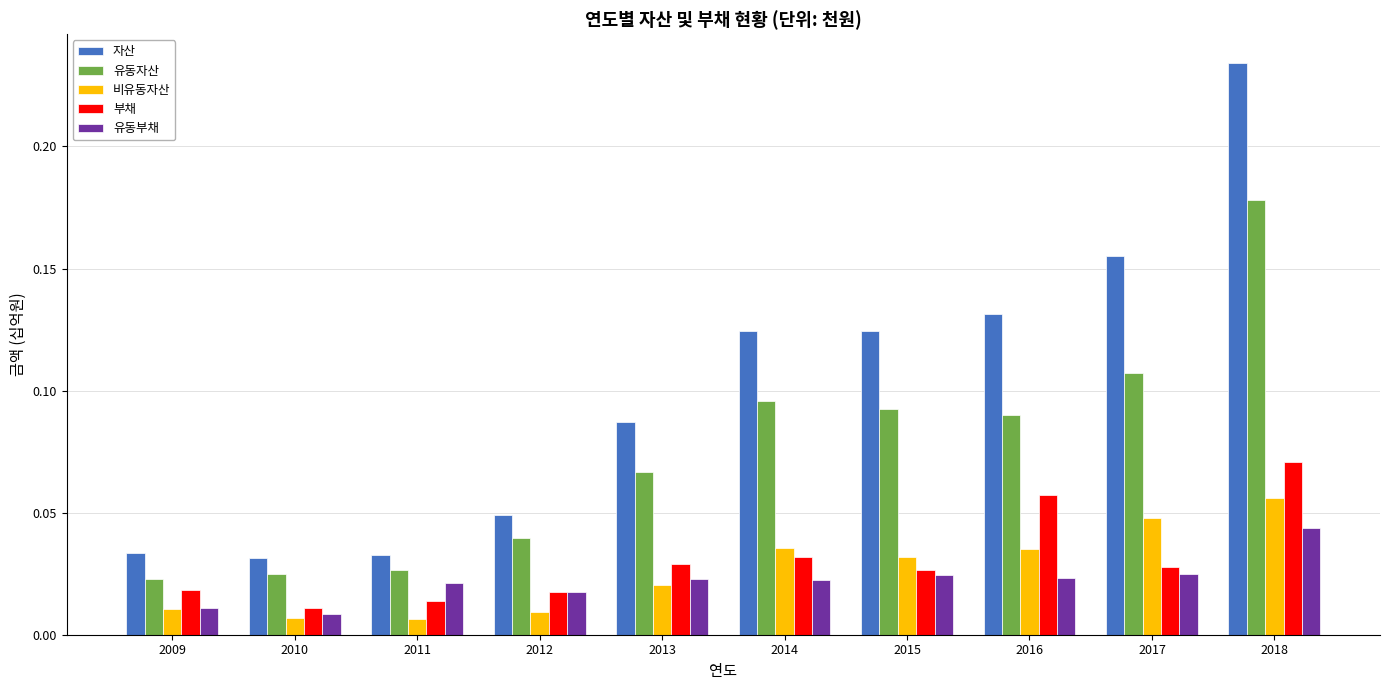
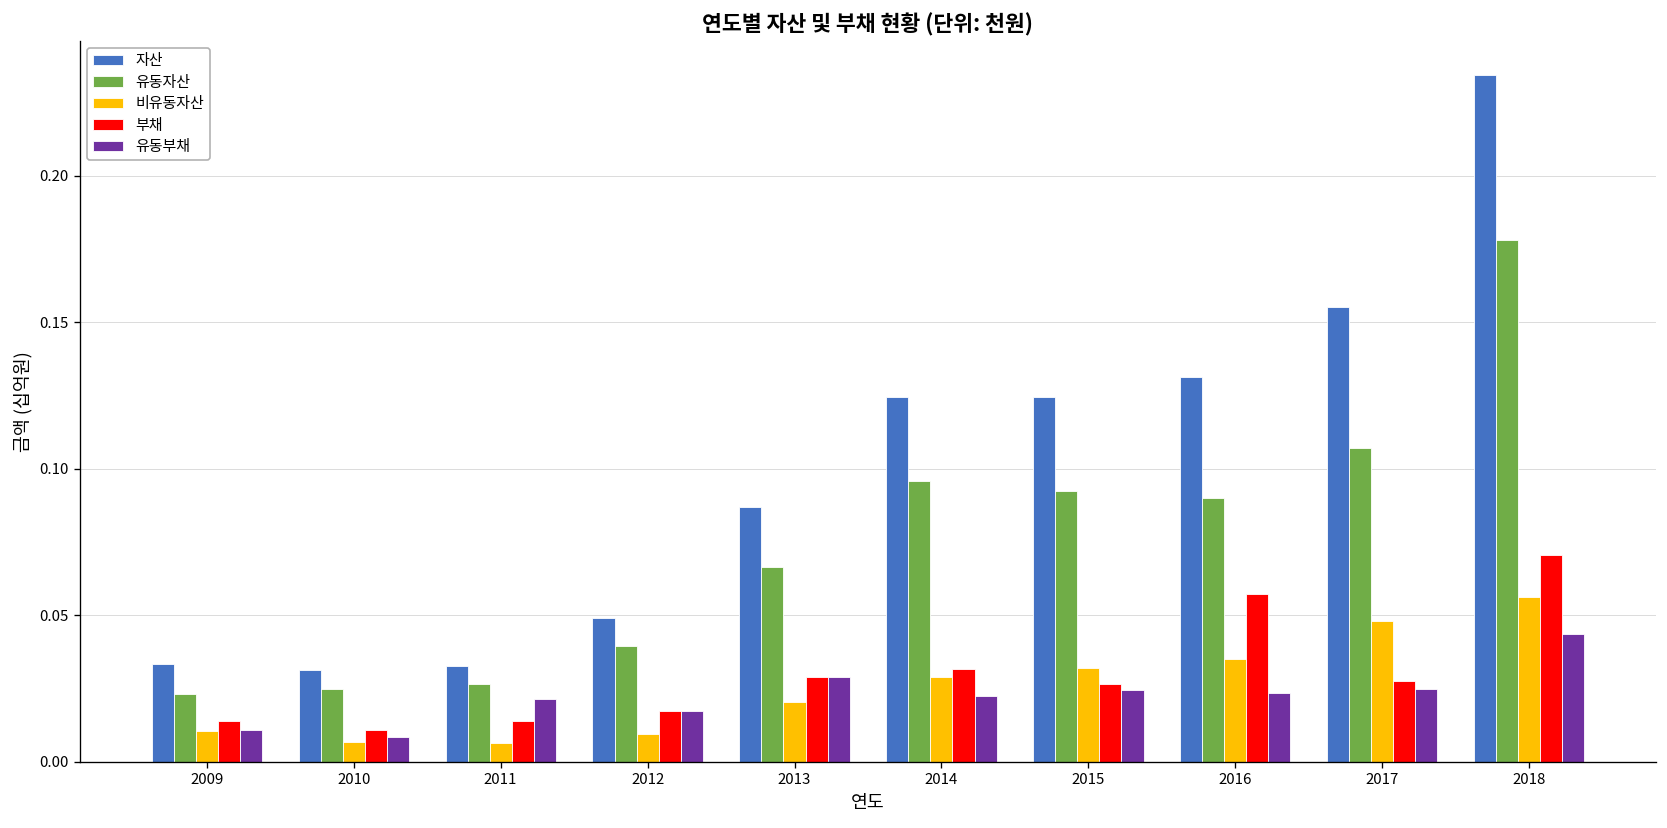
  {
    "자산": {
      "2009": 0.033,
      "2010": 0.031,
      "2011": 0.033,
      "2012": 0.049,
      "2013": 0.087,
      "2014": 0.125,
      "2015": 0.124,
      "2016": 0.131,
      "2017": 0.155,
      "2018": 0.234
    },
    "유동자산": {
      "2009": 0.023,
      "2010": 0.025,
      "2011": 0.026,
      "2012": 0.040,
      "2013": 0.066,
      "2014": 0.096,
      "2015": 0.093,
      "2016": 0.090,
      "2017": 0.107,
      "2018": 0.178
    },
    "비유동자산": {
      "2009": 0.010,
      "2010": 0.007,
      "2011": 0.006,
      "2012": 0.009,
      "2013": 0.021,
-     "2014": 0.036,
+     "2014": 0.029,
      "2015": 0.032,
      "2016": 0.035,
      "2017": 0.048,
      "2018": 0.056
    },
    "부채": {
-     "2009": 0.018,
+     "2009": 0.014,
      "2010": 0.011,
      "2011": 0.014,
      "2012": 0.017,
      "2013": 0.029,
      "2014": 0.032,
      "2015": 0.026,
      "2016": 0.057,
      "2017": 0.028,
      "2018": 0.071
    },
    "유동부채": {
      "2009": 0.011,
      "2010": 0.009,
      "2011": 0.021,
      "2012": 0.017,
-     "2013": 0.023,
+     "2013": 0.029,
      "2014": 0.022,
      "2015": 0.025,
      "2016": 0.023,
      "2017": 0.025,
      "2018": 0.044
    }
  }
